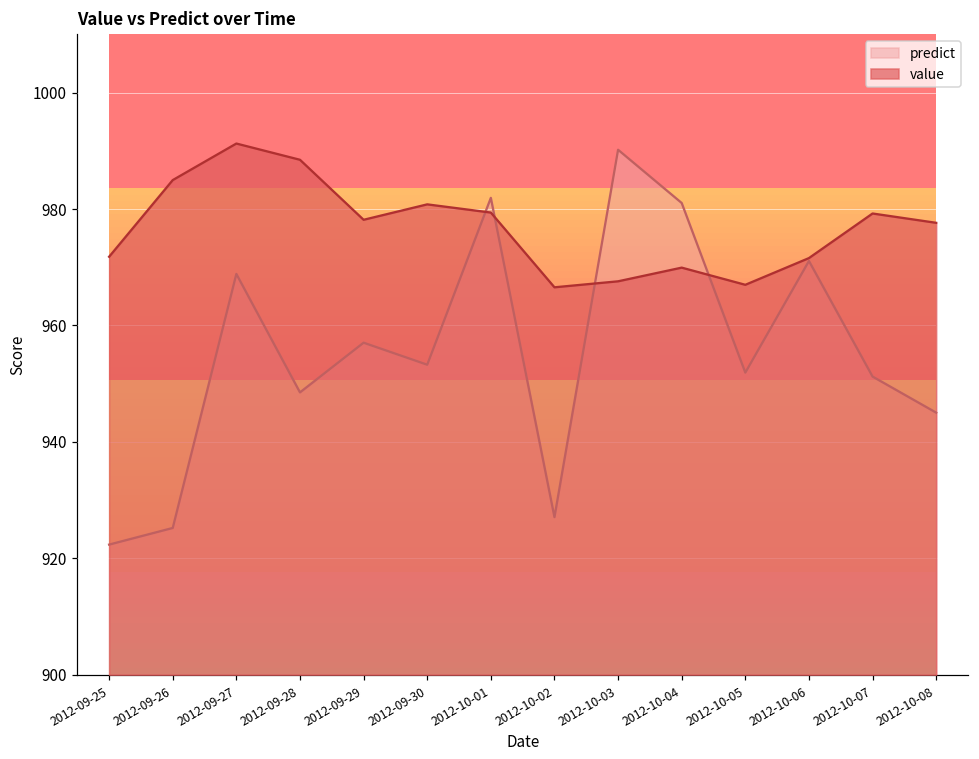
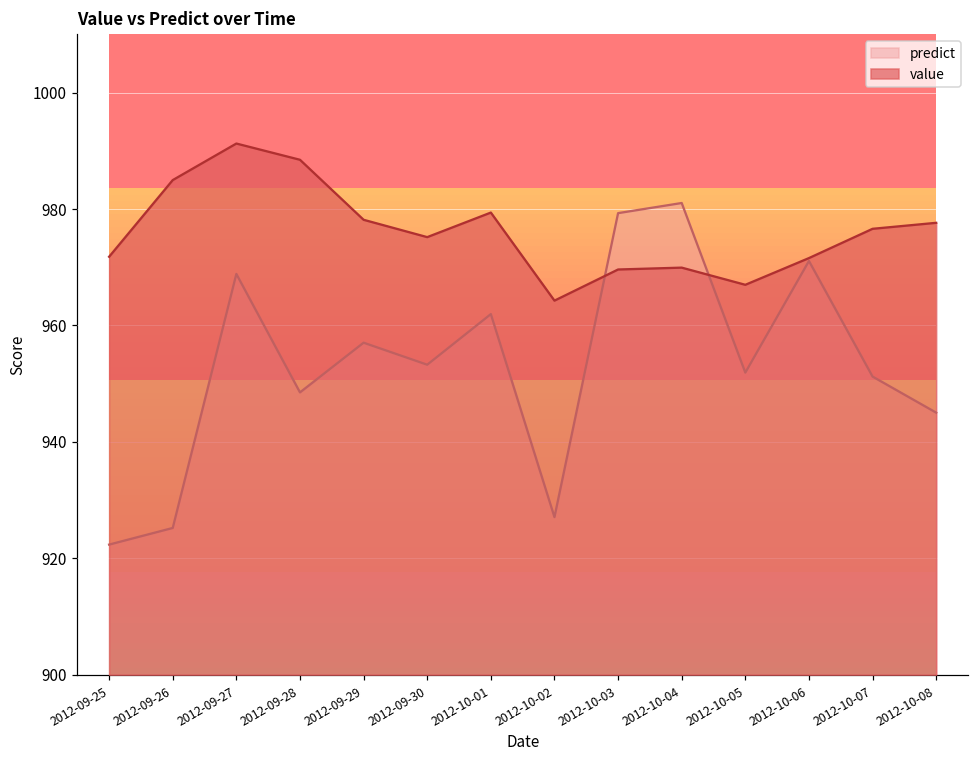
  {
    "value": {
      "2012-09-25": 972,
      "2012-09-26": 985,
      "2012-09-27": 991,
      "2012-09-28": 988,
      "2012-09-29": 978,
-     "2012-09-30": 981,
+     "2012-09-30": 975,
      "2012-10-01": 979,
-     "2012-10-02": 967,
-     "2012-10-03": 968,
+     "2012-10-02": 964,
+     "2012-10-03": 970,
      "2012-10-04": 970,
      "2012-10-05": 967,
      "2012-10-06": 972,
-     "2012-10-07": 979,
+     "2012-10-07": 977,
      "2012-10-08": 978
    },
    "predict": {
      "2012-09-25": 922,
      "2012-09-26": 925,
      "2012-09-27": 969,
      "2012-09-28": 949,
      "2012-09-29": 957,
      "2012-09-30": 953,
-     "2012-10-01": 982,
+     "2012-10-01": 962,
      "2012-10-02": 927,
-     "2012-10-03": 990,
+     "2012-10-03": 979,
      "2012-10-04": 981,
      "2012-10-05": 952,
      "2012-10-06": 971,
      "2012-10-07": 951,
      "2012-10-08": 945
    }
  }
